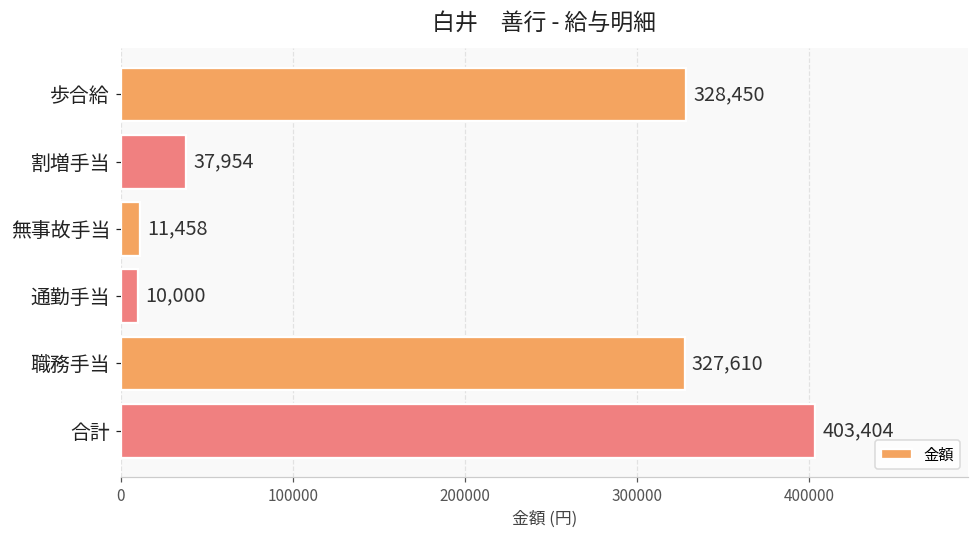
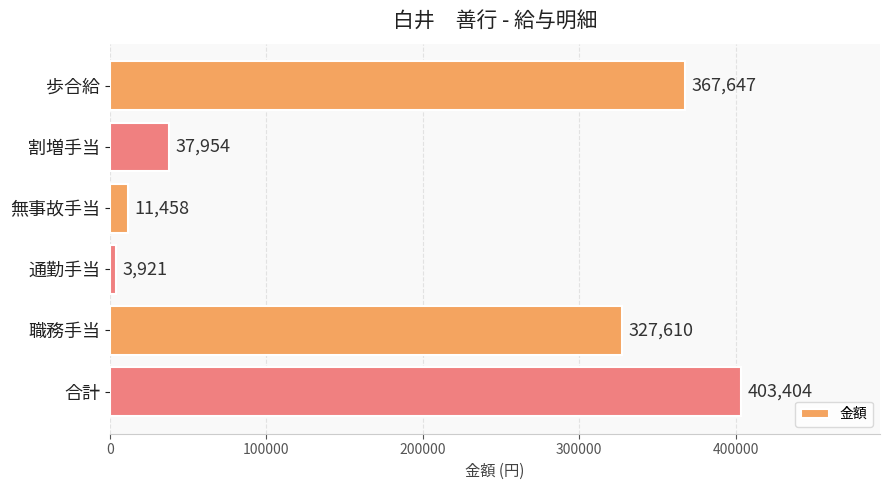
  {
-   "歩合給": "328,450",
+   "歩合給": "367,647",
    "割増手当": "37,954",
    "無事故手当": "11,458",
-   "通勤手当": "10,000",
+   "通勤手当": "3,921",
    "職務手当": "327,610",
    "合計": "403,404"
  }
